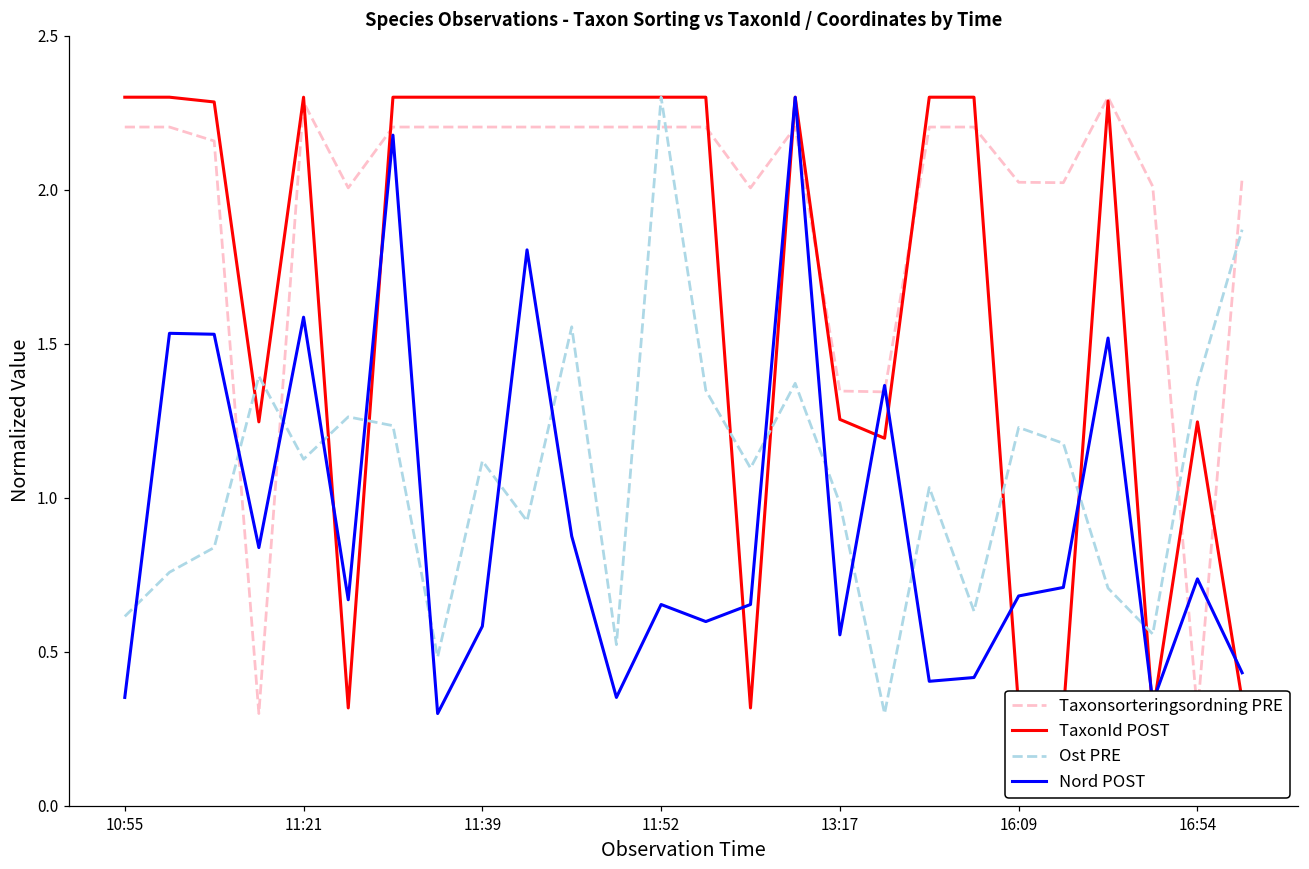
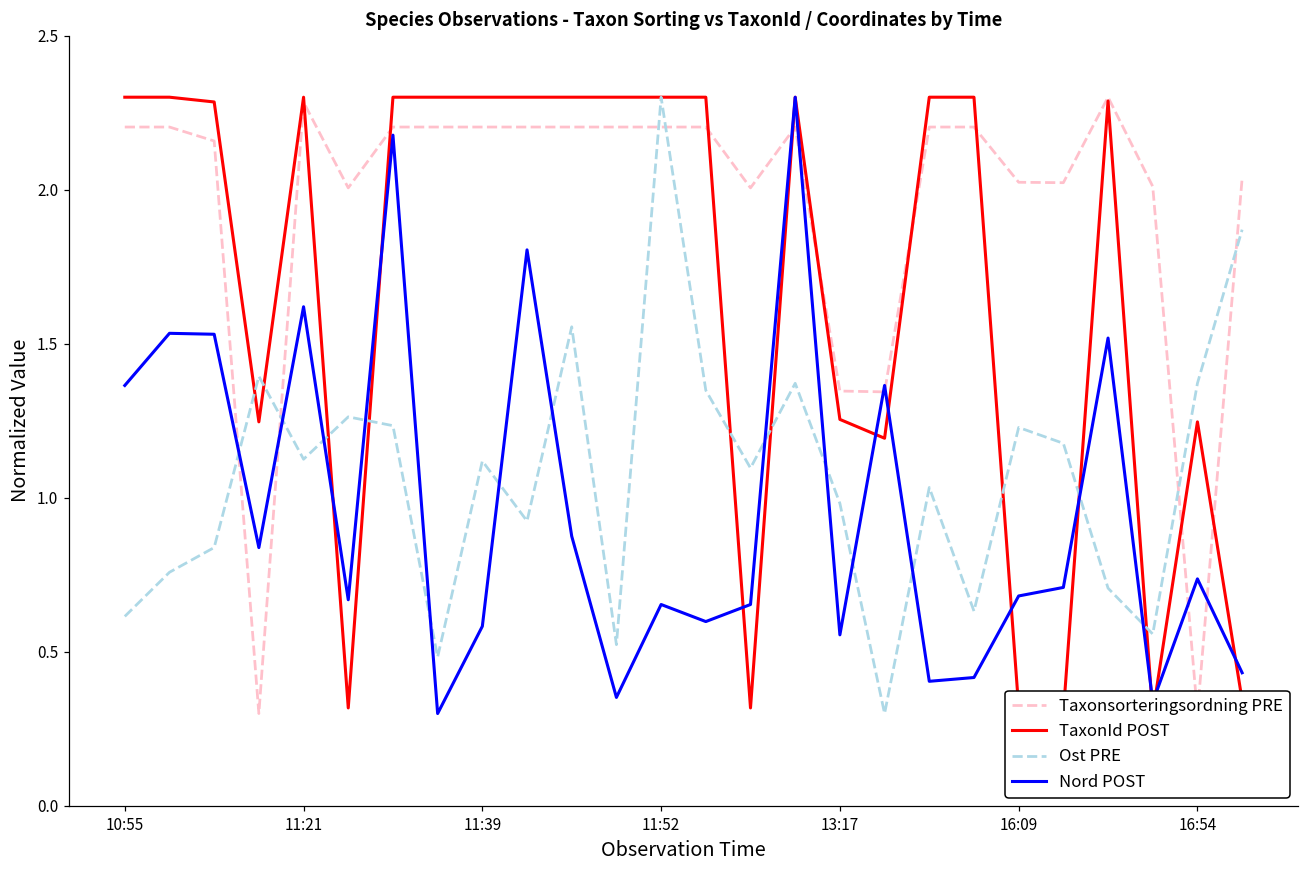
  {
    "Taxonsorteringsordning PRE": {
      "10:55": 2.20,
      "11:21": 2.28,
      "11:39": 2.20,
      "11:52": 2.20,
      "13:17": 1.35,
      "16:09": 2.02
    },
    "TaxonId POST": {
      "10:55": 2.30,
      "11:21": 2.30,
      "11:39": 2.30,
      "13:17": 1.25,
      "16:54": 1.25
    },
    "Ost PRE": {
      "10:55": 0.62,
      "11:21": 1.13,
      "11:39": 1.12,
      "13:17": 0.98,
      "16:09": 1.23,
      "16:54": 1.37
    },
    "Nord POST": {
-     "10:55": 0.35,
-     "11:21": 1.59,
+     "10:55": 1.36,
+     "11:21": 1.62,
      "11:39": 0.58,
      "11:52": 0.65,
      "13:17": 0.56,
      "16:09": 0.68,
      "16:54": 0.74
    }
  }
